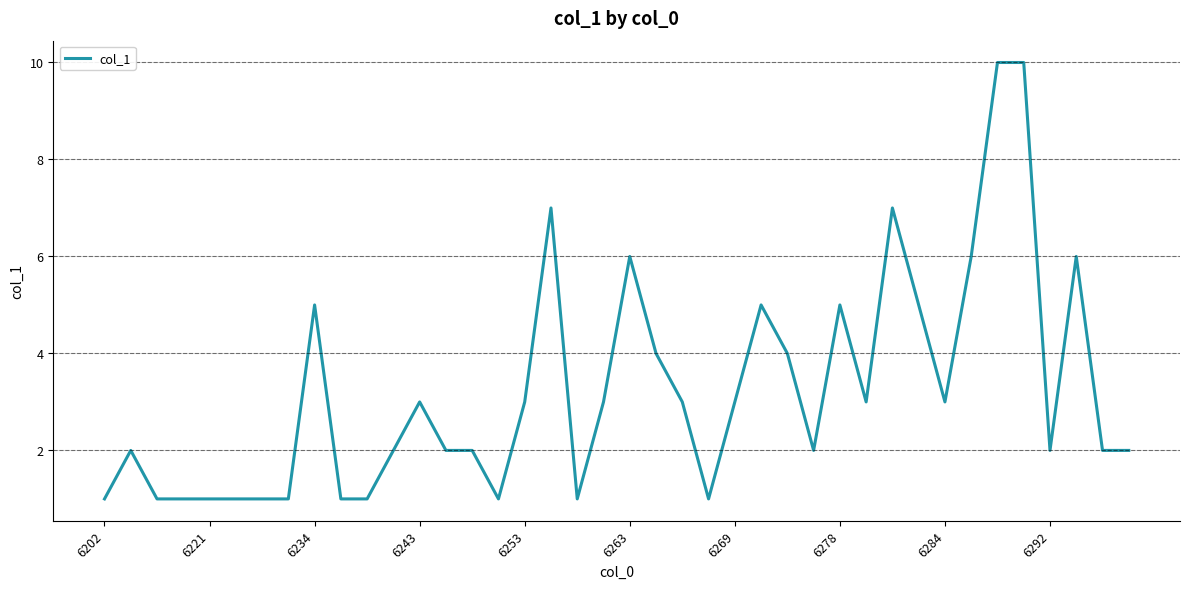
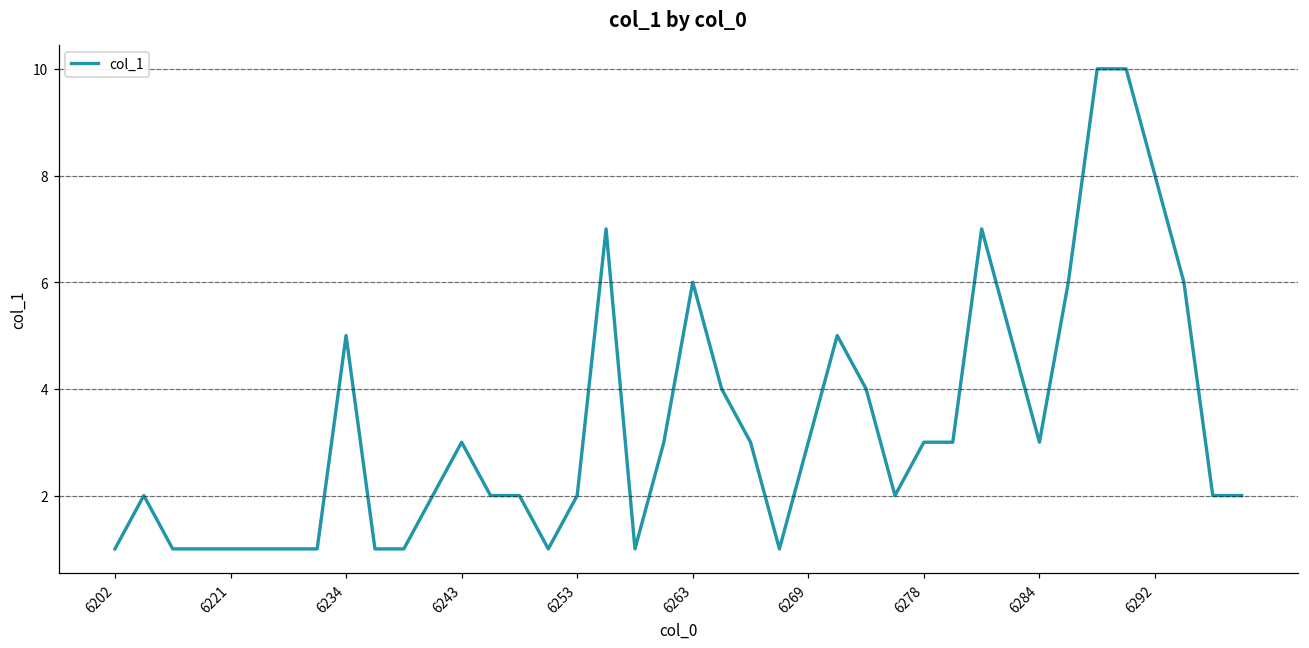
  {
    "6202": 1,
    "6221": 1,
    "6234": 5,
    "6243": 3,
-   "6253": 3,
+   "6253": 2,
    "6263": 6,
    "6269": 3,
-   "6278": 5,
+   "6278": 3,
    "6284": 3,
-   "6292": 2
+   "6292": 8
  }
